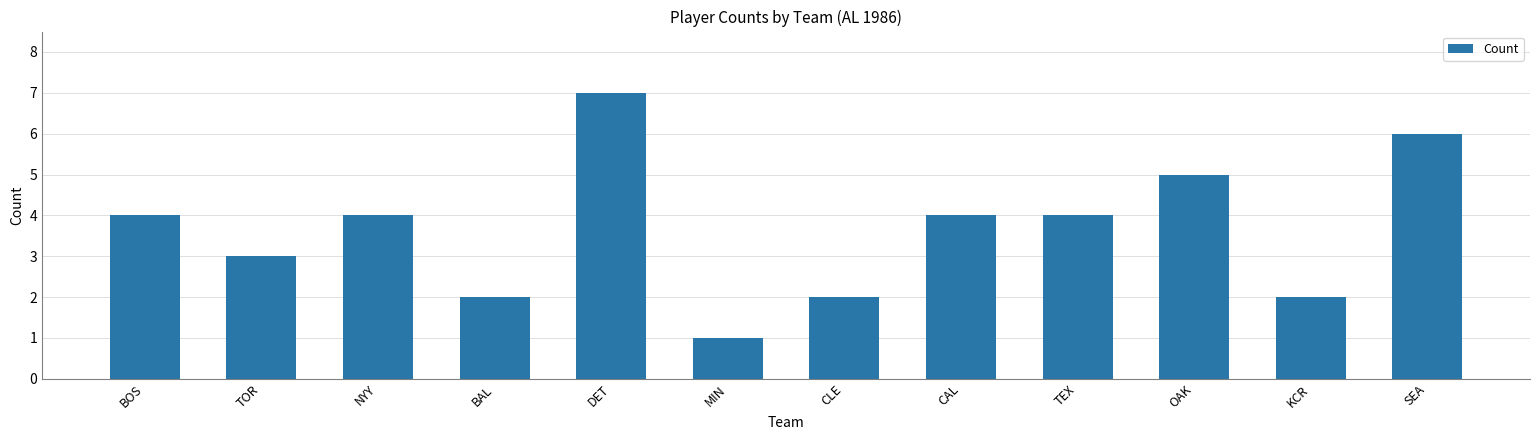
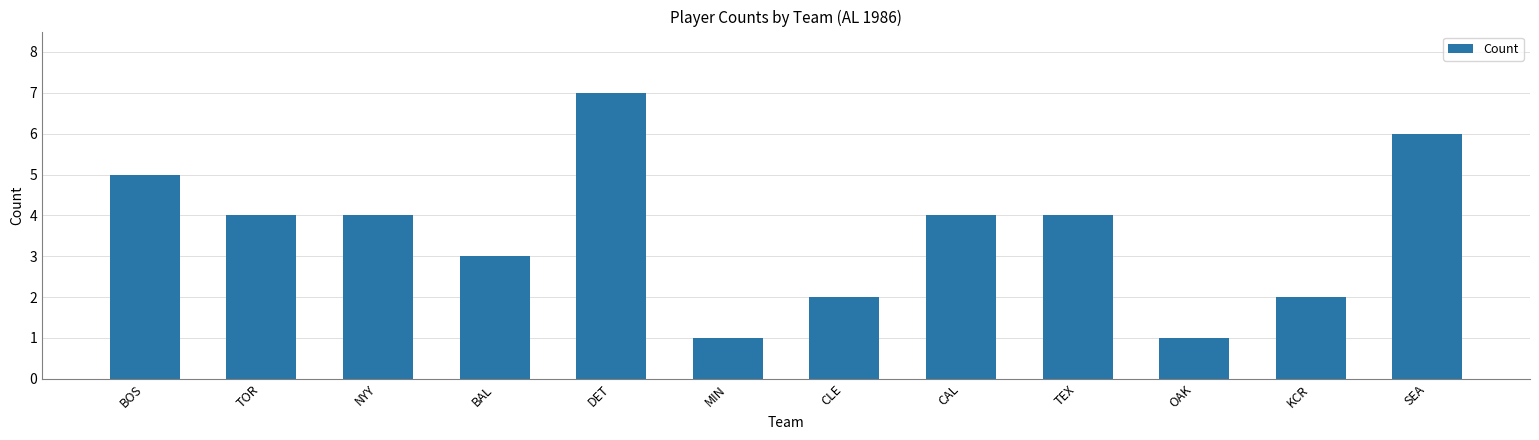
  {
-   "BOS": 4,
-   "TOR": 3,
+   "BOS": 5,
+   "TOR": 4,
    "NYY": 4,
-   "BAL": 2,
+   "BAL": 3,
    "DET": 7,
    "MIN": 1,
    "CLE": 2,
    "CAL": 4,
    "TEX": 4,
-   "OAK": 5,
+   "OAK": 1,
    "KCR": 2,
    "SEA": 6
  }
